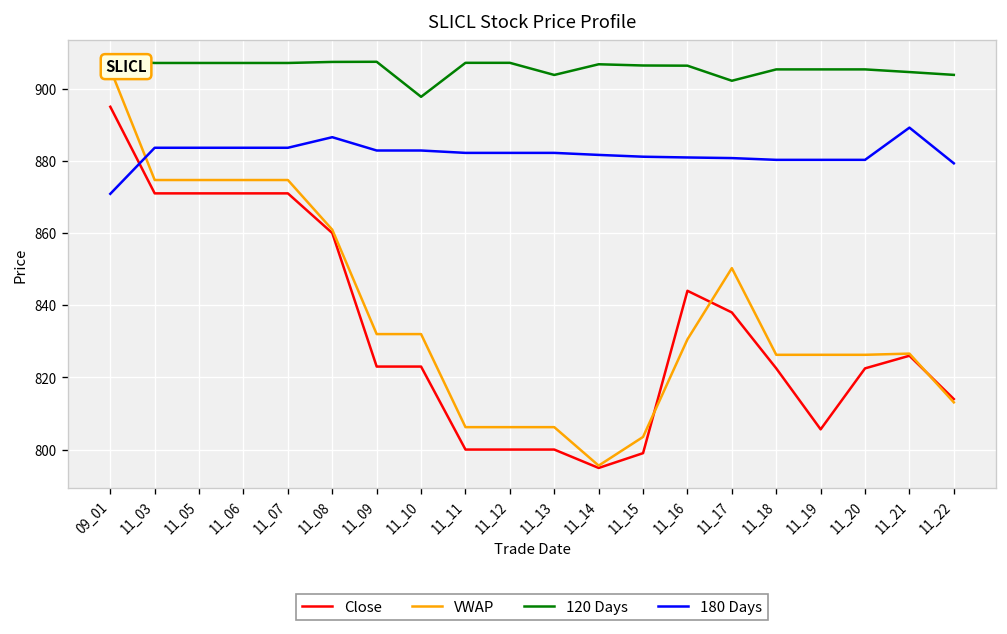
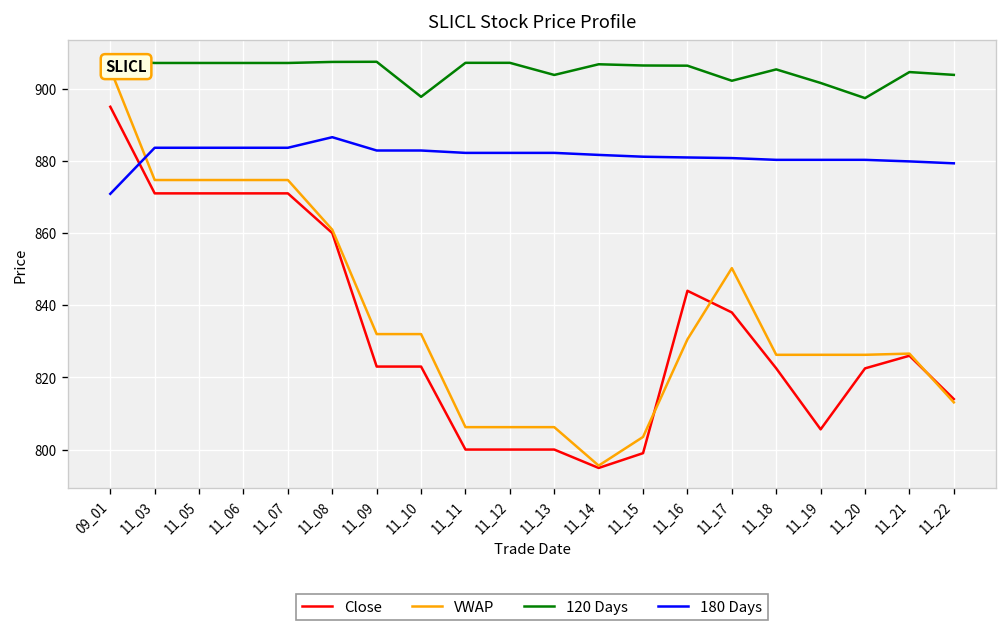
  {
    "Close": {
      "09_01": 895,
      "11_03": 871,
      "11_05": 871,
      "11_06": 871,
      "11_07": 871,
      "11_08": 860,
      "11_09": 823,
      "11_10": 823,
      "11_11": 800,
      "11_12": 800,
      "11_13": 800,
      "11_15": 799,
      "11_16": 844,
      "11_17": 838,
      "11_18": 823,
      "11_19": 806,
      "11_20": 823,
      "11_22": 814
    },
    "VWAP": {
      "11_03": 875,
      "11_05": 875,
      "11_06": 875,
      "11_07": 875,
      "11_08": 861,
      "11_09": 832,
      "11_10": 832,
      "11_11": 806,
      "11_12": 806,
      "11_13": 806,
      "11_15": 804,
      "11_16": 831,
      "11_17": 850,
      "11_18": 826,
      "11_19": 826,
      "11_20": 826,
      "11_22": 813
    },
    "120 Days": {
      "11_03": 907,
      "11_05": 907,
      "11_06": 907,
      "11_07": 907,
      "11_08": 907,
      "11_09": 907,
      "11_10": 898,
      "11_11": 907,
      "11_12": 907,
      "11_13": 904,
      "11_14": 907,
      "11_15": 906,
      "11_16": 906,
      "11_17": 902,
      "11_18": 905,
-     "11_19": 905,
-     "11_20": 905,
+     "11_19": 902,
+     "11_20": 897,
      "11_21": 905,
      "11_22": 904
    },
    "180 Days": {
      "09_01": 871,
      "11_03": 884,
      "11_05": 884,
      "11_06": 884,
      "11_07": 884,
      "11_08": 887,
      "11_09": 883,
      "11_10": 883,
      "11_11": 882,
      "11_12": 882,
      "11_13": 882,
      "11_14": 882,
      "11_15": 881,
      "11_16": 881,
      "11_17": 881,
      "11_18": 880,
      "11_19": 880,
      "11_20": 880,
-     "11_21": 889,
+     "11_21": 880,
      "11_22": 879
    }
  }
